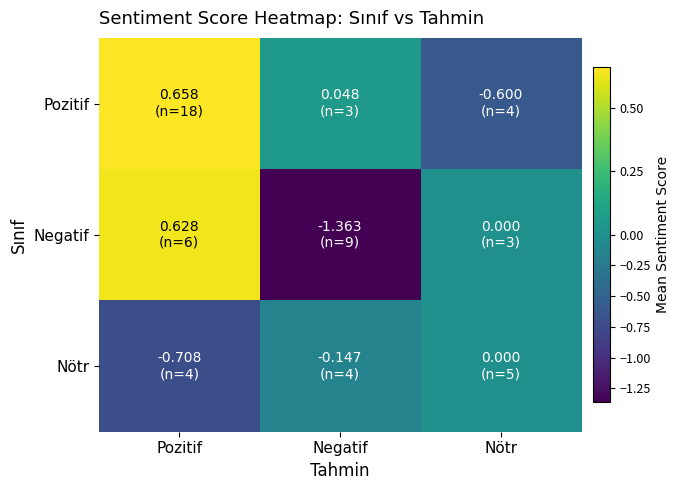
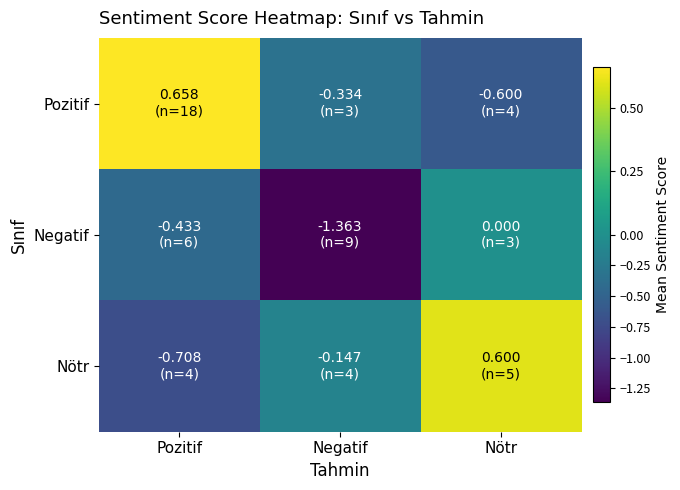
  {
    "Pozitif": {
-     "Negatif": 0.048
+     "Negatif": -0.334
    },
    "Negatif": {
-     "Pozitif": 0.628
+     "Pozitif": -0.433
    },
    "Nötr": {
-     "Nötr": 0.000
+     "Nötr": 0.600
    }
  }
